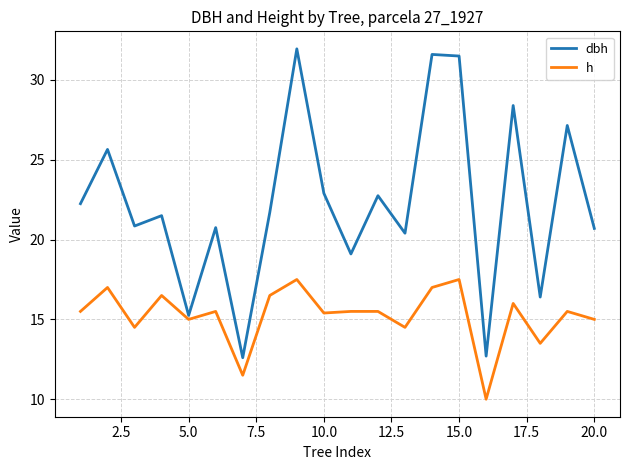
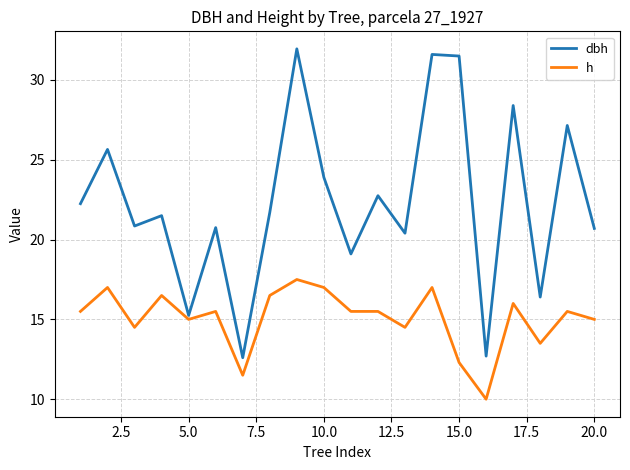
  {
    "dbh": {
      "5.0": 15.3,
-     "10.0": 22.9,
+     "10.0": 23.9,
      "15.0": 31.5,
      "20.0": 20.7
    },
    "h": {
      "5.0": 15.0,
-     "10.0": 15.4,
-     "15.0": 17.5,
+     "10.0": 17.0,
+     "15.0": 12.3,
      "20.0": 15.0
    }
  }
